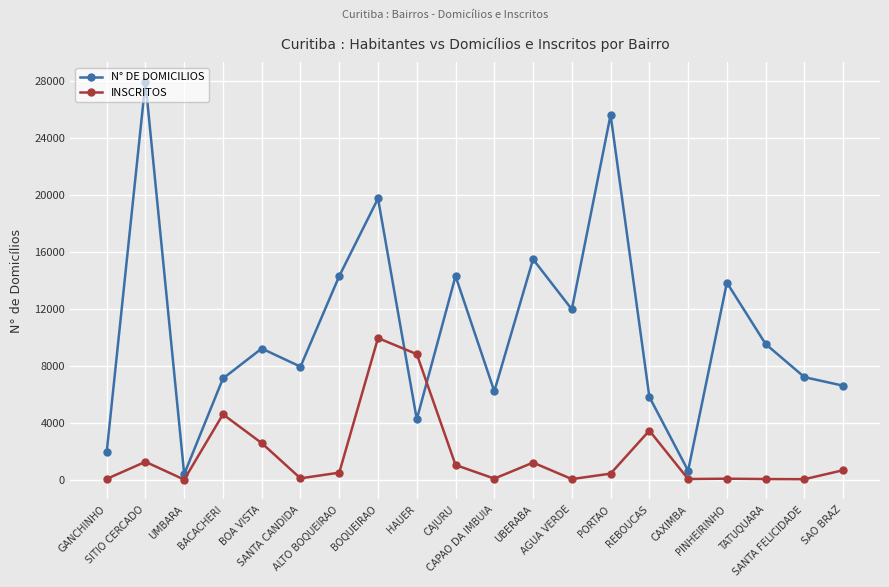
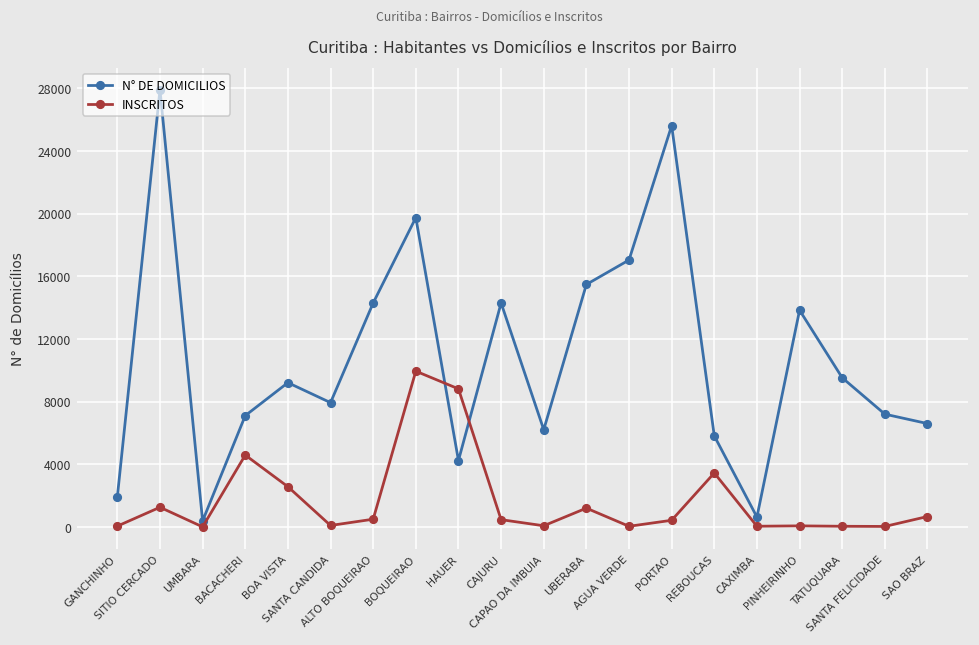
  {
    "N° DE DOMICILIOS": {
      "GANCHINHO": 1900,
      "UMBARA": 400,
      "BACACHERI": 7100,
      "BOA VISTA": 9200,
      "SANTA CANDIDA": 7900,
      "ALTO BOQUEIRAO": 14300,
      "BOQUEIRAO": 19800,
      "HAUER": 4200,
      "CAJURU": 14300,
      "CAPAO DA IMBUIA": 6200,
      "UBERABA": 15500,
-     "AGUA VERDE": 12000,
+     "AGUA VERDE": 17000,
      "PORTAO": 25600,
      "REBOUCAS": 5800,
      "CAXIMBA": 600,
      "PINHEIRINHO": 13800,
      "TATUQUARA": 9500,
      "SANTA FELICIDADE": 7200,
      "SAO BRAZ": 6600
    },
    "INSCRITOS": {
      "GANCHINHO": 100,
      "SITIO CERCADO": 1300,
      "UMBARA": 0,
      "BACACHERI": 4600,
      "BOA VISTA": 2600,
      "SANTA CANDIDA": 100,
      "ALTO BOQUEIRAO": 500,
      "BOQUEIRAO": 9900,
      "HAUER": 8800,
-     "CAJURU": 1000,
+     "CAJURU": 500,
      "CAPAO DA IMBUIA": 100,
      "UBERABA": 1200,
      "AGUA VERDE": 0,
      "PORTAO": 400,
      "REBOUCAS": 3400,
      "CAXIMBA": 0,
      "PINHEIRINHO": 100,
      "TATUQUARA": 0,
      "SANTA FELICIDADE": 0,
      "SAO BRAZ": 700
    }
  }
